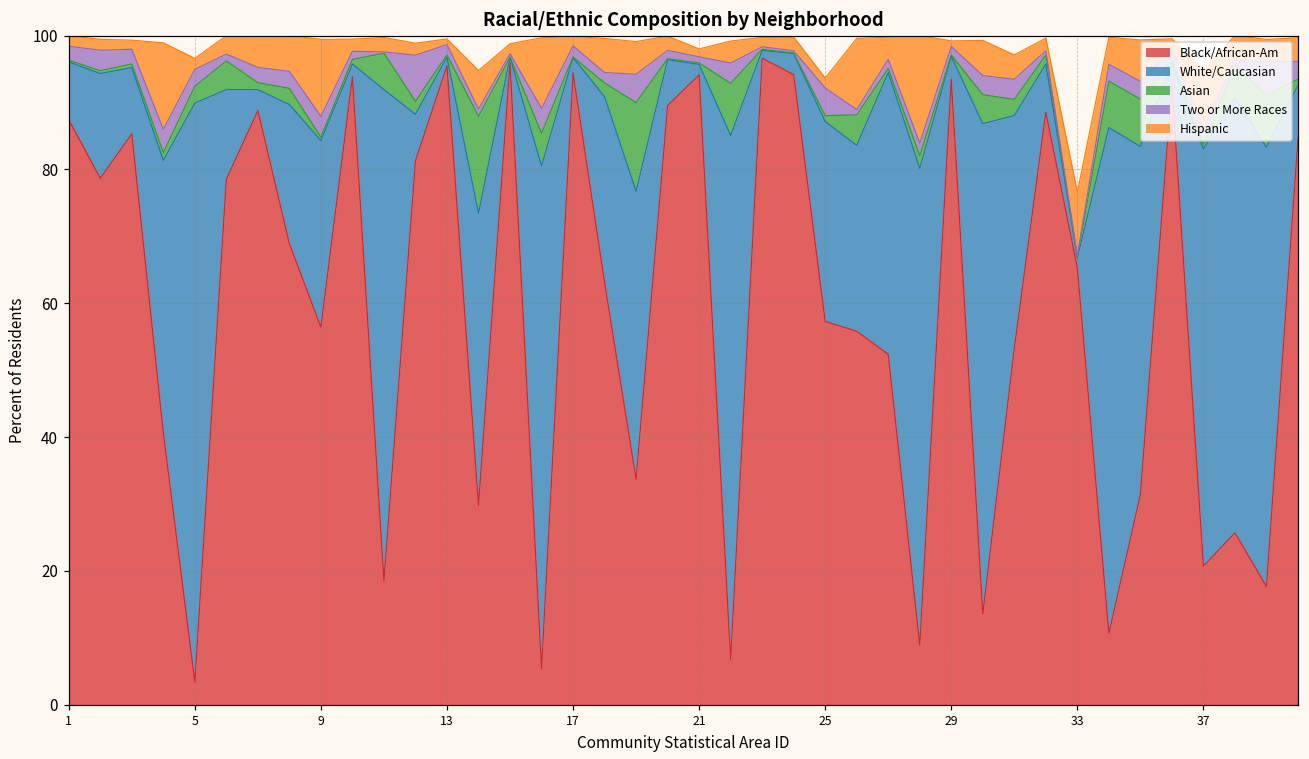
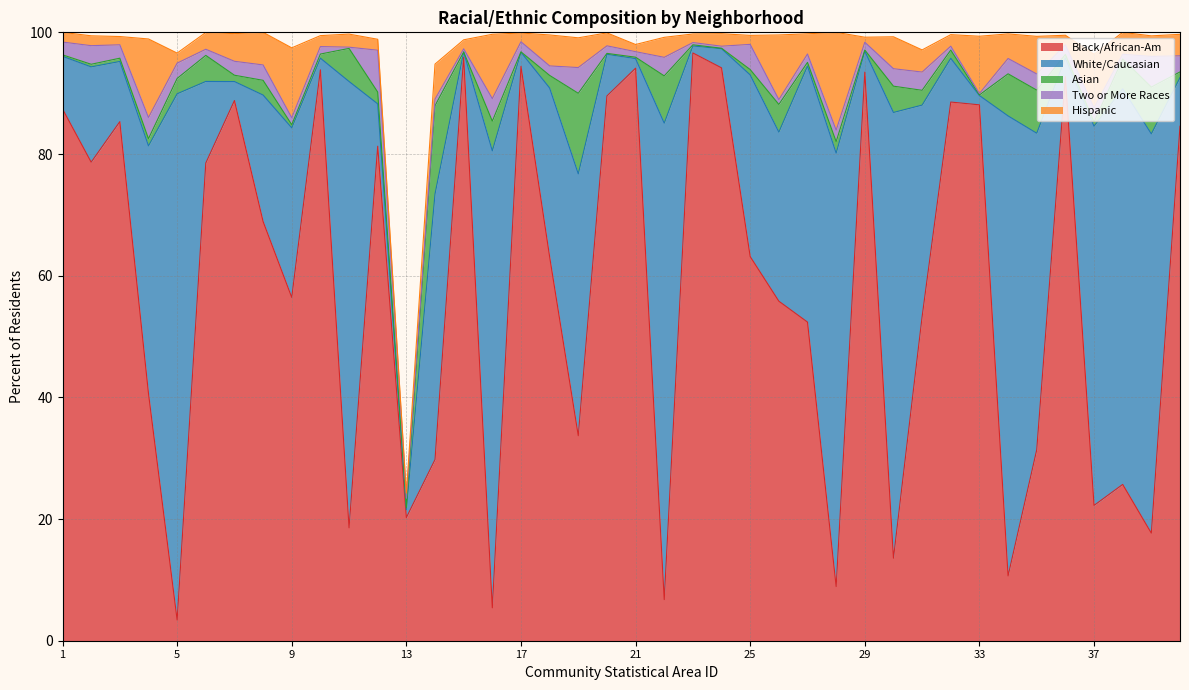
  {
    "Black/African-Am": {
      "1": 87,
      "5": 3,
      "9": 56,
-     "13": 95,
+     "13": 20,
      "17": 94,
      "21": 94,
-     "25": 57,
+     "25": 63,
      "29": 93,
-     "33": 65,
-     "37": 21
+     "33": 88,
+     "37": 22
    },
    "White/Caucasian": {
      "5": 86,
      "9": 28,
      "25": 30,
      "37": 62
    },
    "Asian": {
      "5": 3,
      "9": 1,
      "25": 1,
      "37": 1
    },
    "Two or More Races": {
      "1": 2,
      "5": 3,
-     "9": 3,
+     "9": 1,
      "13": 2,
      "17": 2,
      "21": 1,
      "25": 4,
      "29": 1
    },
    "Hispanic": {
      "1": 2,
      "5": 2,
      "9": 11,
      "13": 1,
      "17": 1,
      "21": 1,
      "25": 1,
      "29": 1,
      "33": 9
    }
  }
